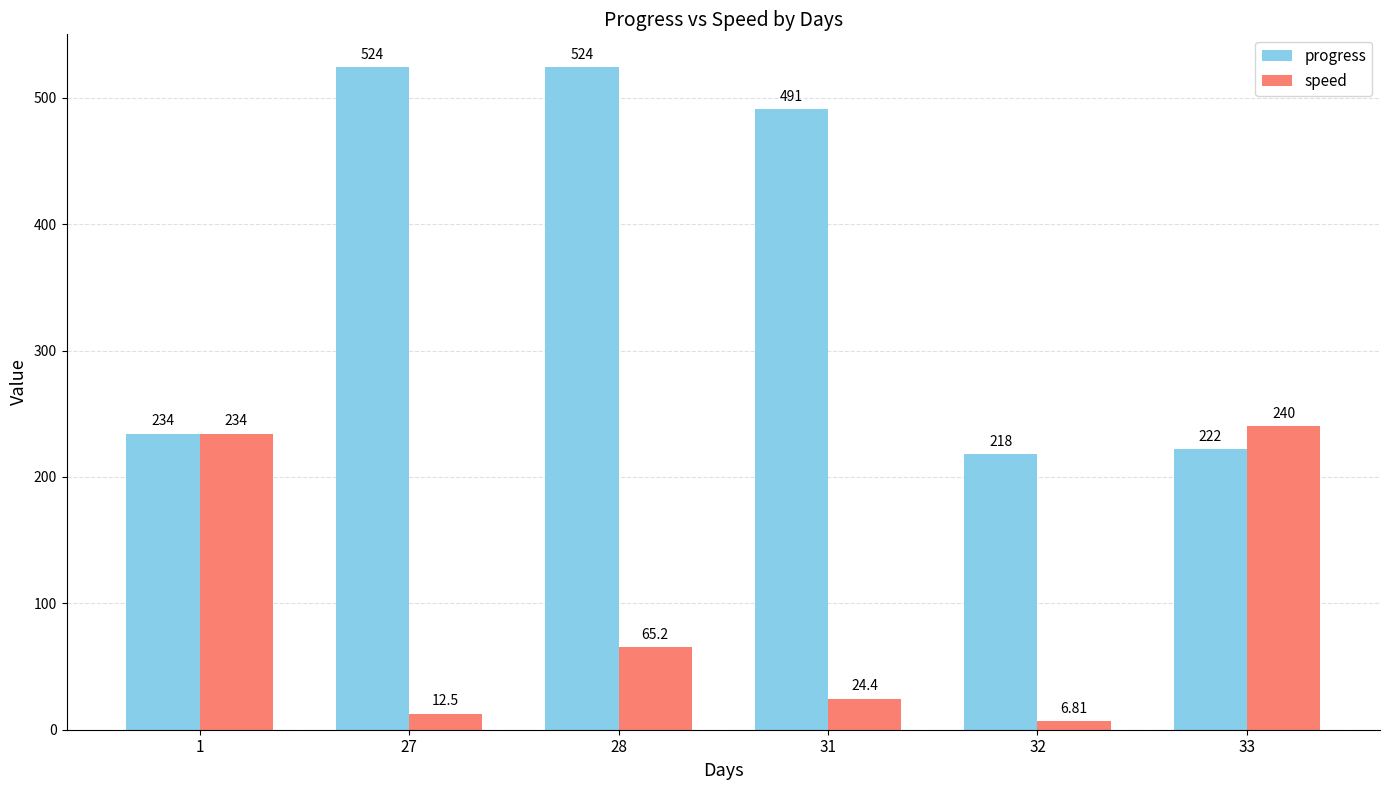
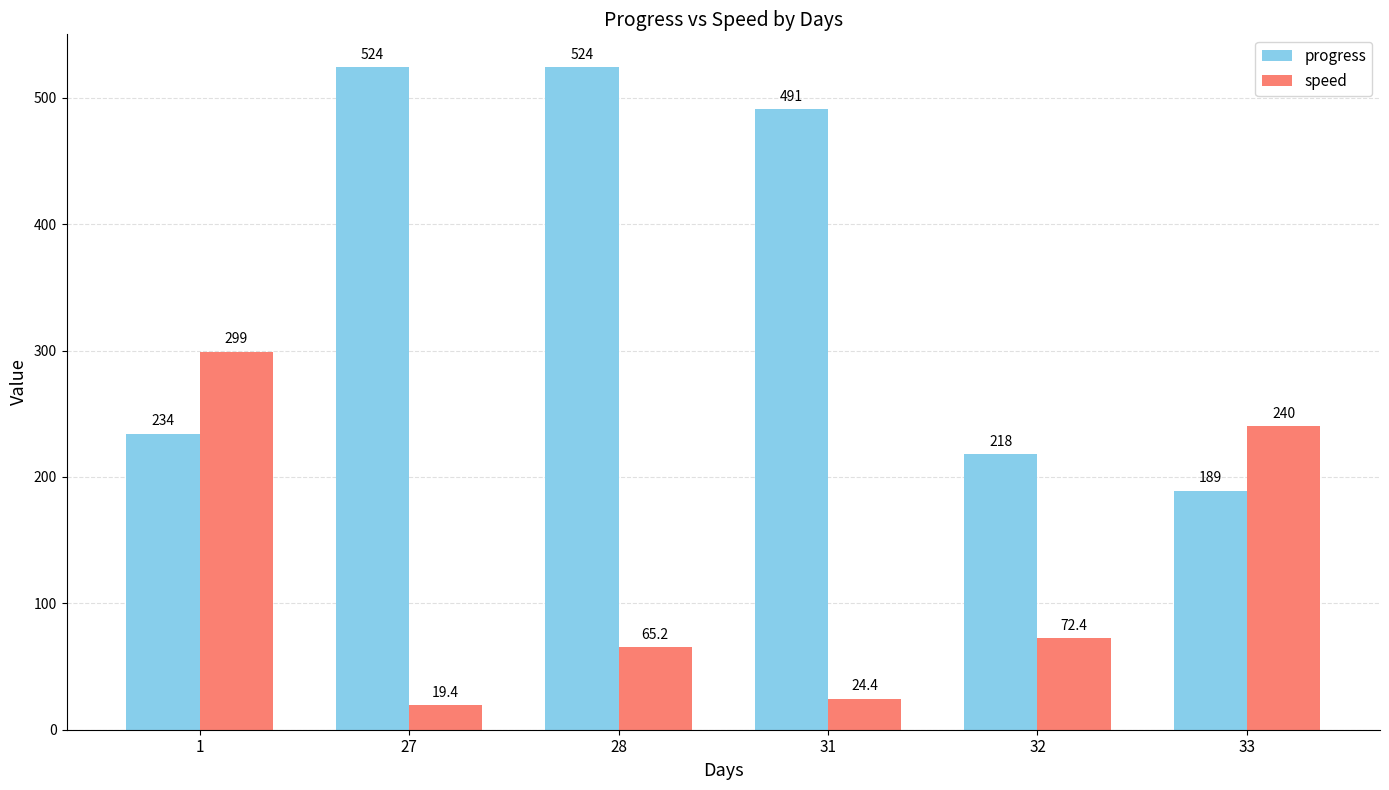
  {
    "progress": {
      "1": 234,
      "27": 524,
      "28": 524,
      "31": 491,
      "32": 218,
-     "33": 222
+     "33": 189
    },
    "speed": {
-     "1": 234,
-     "27": 12.5,
+     "1": 299,
+     "27": 19.4,
      "28": 65.2,
      "31": 24.4,
-     "32": 6.81,
+     "32": 72.4,
      "33": 240
    }
  }
